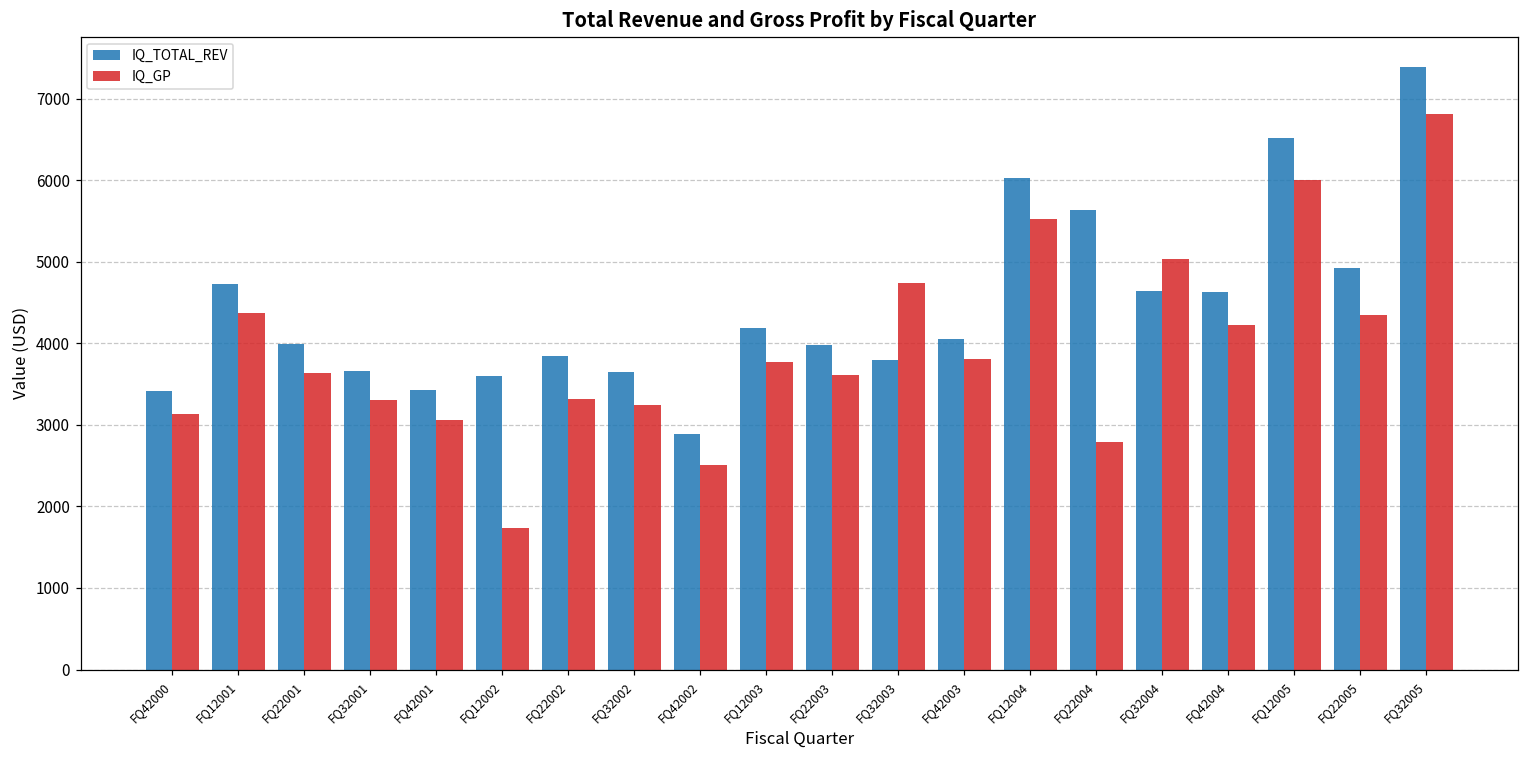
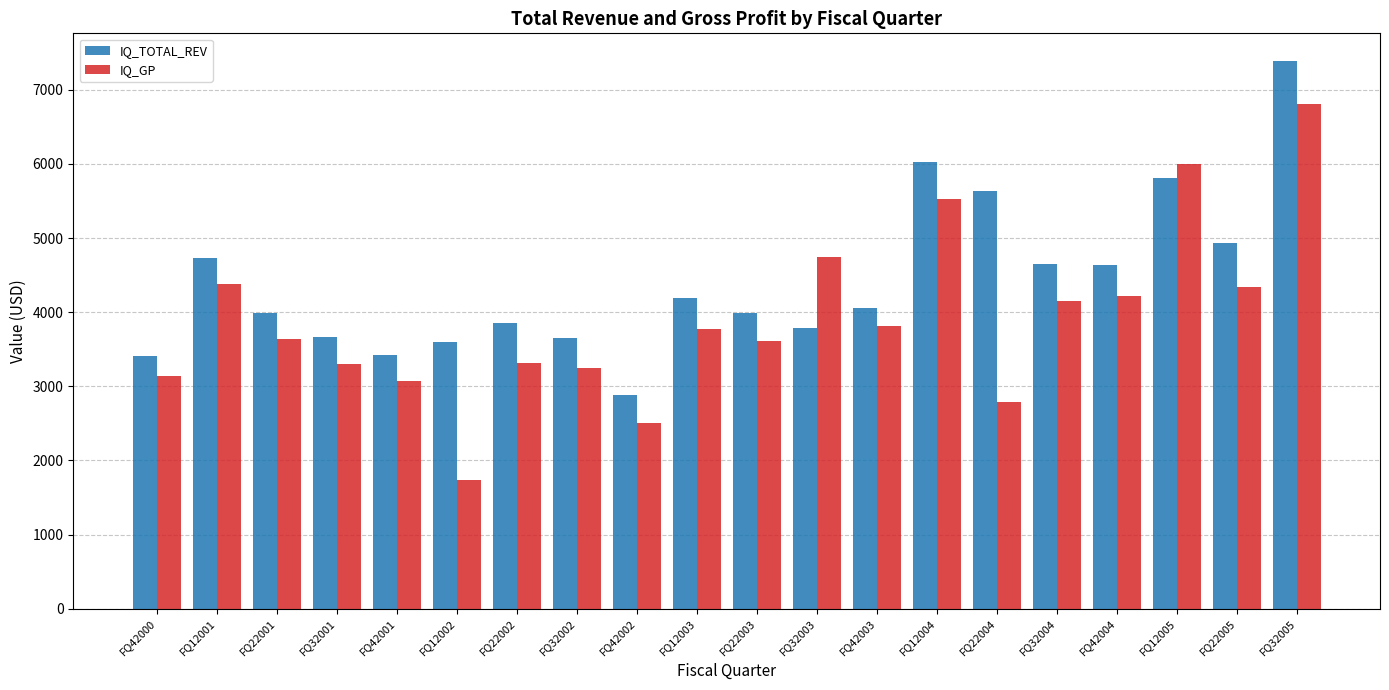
  {
    "IQ_TOTAL_REV": {
      "FQ42000": 3400,
      "FQ12001": 4700,
      "FQ22001": 4000,
      "FQ32001": 3700,
      "FQ42001": 3400,
      "FQ12002": 3600,
      "FQ22002": 3900,
      "FQ32002": 3600,
      "FQ42002": 2900,
      "FQ12003": 4200,
      "FQ22003": 4000,
      "FQ32003": 3800,
      "FQ42003": 4100,
      "FQ12004": 6000,
      "FQ22004": 5600,
      "FQ32004": 4600,
      "FQ42004": 4600,
-     "FQ12005": 6500,
+     "FQ12005": 5800,
      "FQ22005": 4900,
      "FQ32005": 7400
    },
    "IQ_GP": {
      "FQ42000": 3100,
      "FQ12001": 4400,
      "FQ22001": 3600,
      "FQ32001": 3300,
      "FQ42001": 3100,
      "FQ12002": 1700,
      "FQ22002": 3300,
      "FQ32002": 3200,
      "FQ42002": 2500,
      "FQ12003": 3800,
      "FQ22003": 3600,
      "FQ32003": 4700,
      "FQ42003": 3800,
      "FQ12004": 5500,
      "FQ22004": 2800,
-     "FQ32004": 5000,
+     "FQ32004": 4100,
      "FQ42004": 4200,
      "FQ12005": 6000,
      "FQ22005": 4300,
      "FQ32005": 6800
    }
  }
